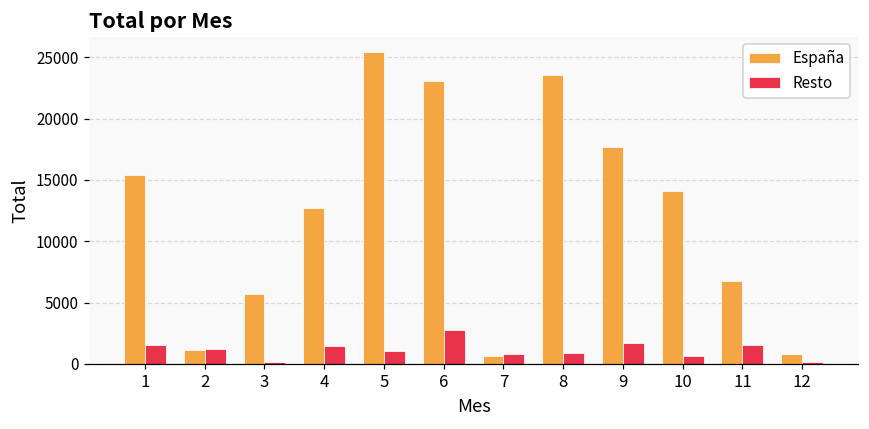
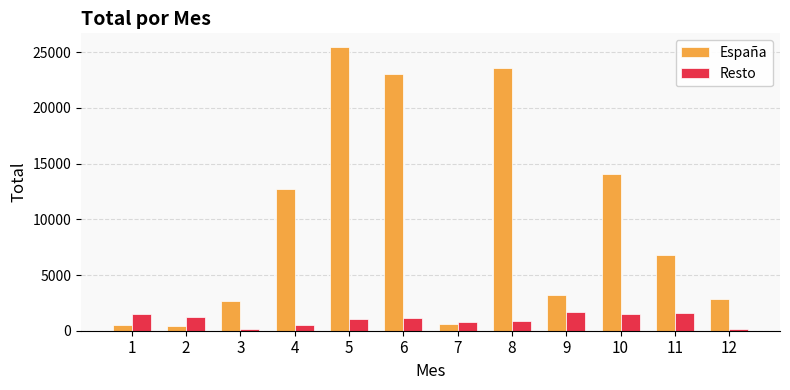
  {
    "España": {
-     "1": 15400,
-     "2": 1100,
-     "3": 5700,
+     "1": 500,
+     "2": 400,
+     "3": 2700,
      "4": 12700,
      "5": 25400,
      "6": 23100,
      "7": 600,
      "8": 23600,
-     "9": 17700,
+     "9": 3200,
      "10": 14100,
      "11": 6800,
-     "12": 800
+     "12": 2900
    },
    "Resto": {
      "1": 1500,
      "2": 1200,
-     "4": 1500,
+     "4": 500,
      "5": 1100,
-     "6": 2800,
+     "6": 1100,
      "7": 800,
      "8": 900,
      "9": 1700,
-     "10": 600,
+     "10": 1500,
      "11": 1600
    }
  }
